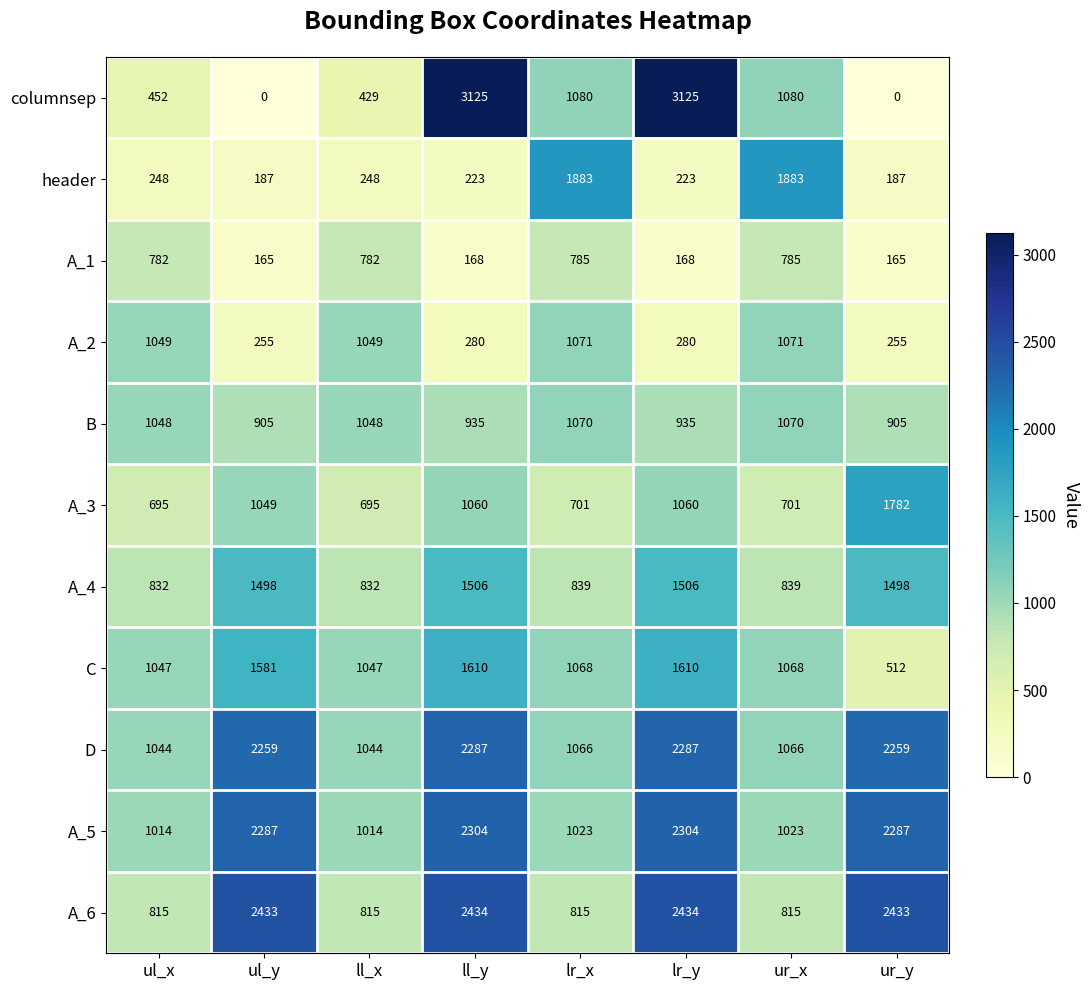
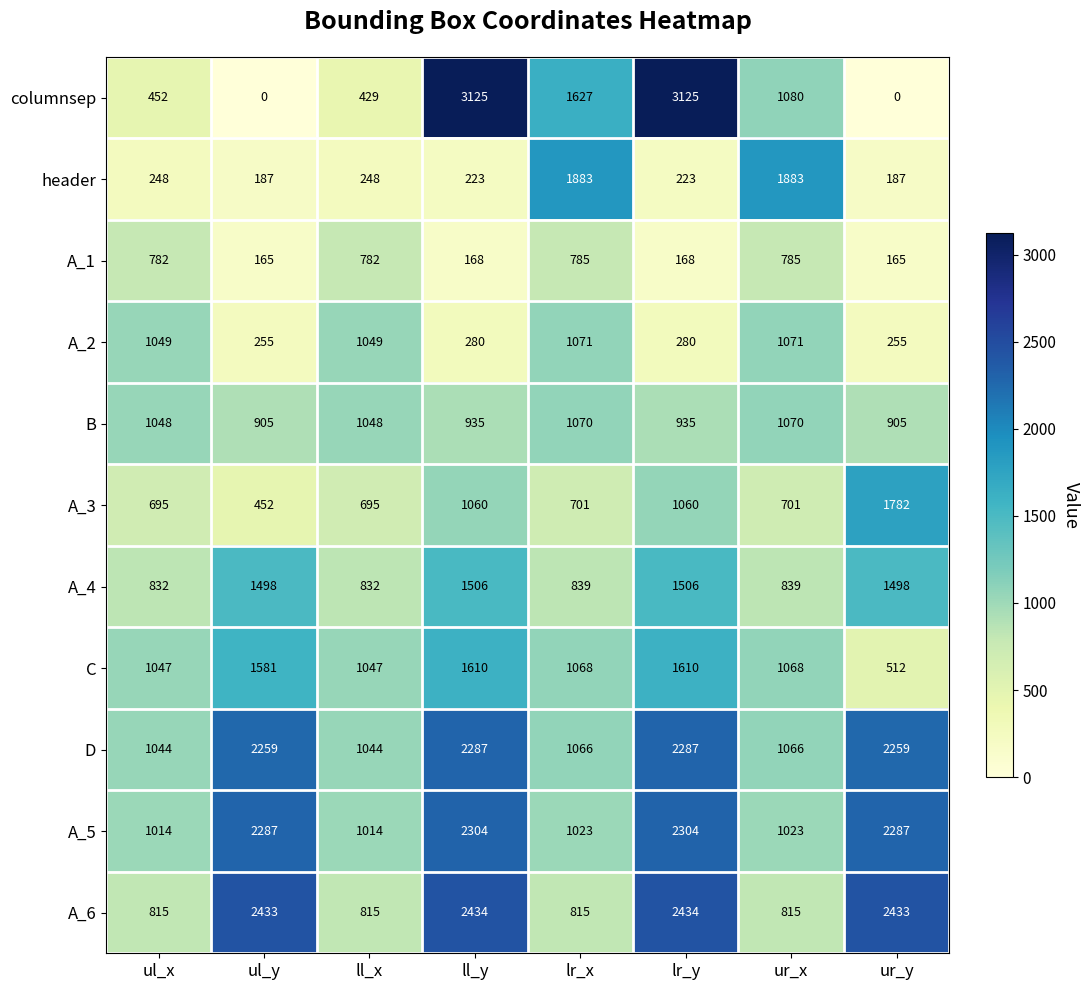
  {
    "columnsep": {
      "ul_x": 452,
      "ul_y": 0,
      "ll_x": 429,
      "ll_y": 3125,
-     "lr_x": 1080,
+     "lr_x": 1627,
      "lr_y": 3125,
      "ur_x": 1080,
      "ur_y": 0
    },
    "header": {
      "ul_x": 248,
      "ul_y": 187,
      "ll_x": 248,
      "ll_y": 223,
      "lr_x": 1883,
      "lr_y": 223,
      "ur_x": 1883,
      "ur_y": 187
    },
    "A_1": {
      "ul_x": 782,
      "ul_y": 165,
      "ll_x": 782,
      "ll_y": 168,
      "lr_x": 785,
      "lr_y": 168,
      "ur_x": 785,
      "ur_y": 165
    },
    "A_2": {
      "ul_x": 1049,
      "ul_y": 255,
      "ll_x": 1049,
      "ll_y": 280,
      "lr_x": 1071,
      "lr_y": 280,
      "ur_x": 1071,
      "ur_y": 255
    },
    "B": {
      "ul_x": 1048,
      "ul_y": 905,
      "ll_x": 1048,
      "ll_y": 935,
      "lr_x": 1070,
      "lr_y": 935,
      "ur_x": 1070,
      "ur_y": 905
    },
    "A_3": {
      "ul_x": 695,
-     "ul_y": 1049,
+     "ul_y": 452,
      "ll_x": 695,
      "ll_y": 1060,
      "lr_x": 701,
      "lr_y": 1060,
      "ur_x": 701,
      "ur_y": 1782
    },
    "A_4": {
      "ul_x": 832,
      "ul_y": 1498,
      "ll_x": 832,
      "ll_y": 1506,
      "lr_x": 839,
      "lr_y": 1506,
      "ur_x": 839,
      "ur_y": 1498
    },
    "C": {
      "ul_x": 1047,
      "ul_y": 1581,
      "ll_x": 1047,
      "ll_y": 1610,
      "lr_x": 1068,
      "lr_y": 1610,
      "ur_x": 1068,
      "ur_y": 512
    },
    "D": {
      "ul_x": 1044,
      "ul_y": 2259,
      "ll_x": 1044,
      "ll_y": 2287,
      "lr_x": 1066,
      "lr_y": 2287,
      "ur_x": 1066,
      "ur_y": 2259
    },
    "A_5": {
      "ul_x": 1014,
      "ul_y": 2287,
      "ll_x": 1014,
      "ll_y": 2304,
      "lr_x": 1023,
      "lr_y": 2304,
      "ur_x": 1023,
      "ur_y": 2287
    },
    "A_6": {
      "ul_x": 815,
      "ul_y": 2433,
      "ll_x": 815,
      "ll_y": 2434,
      "lr_x": 815,
      "lr_y": 2434,
      "ur_x": 815,
      "ur_y": 2433
    }
  }
